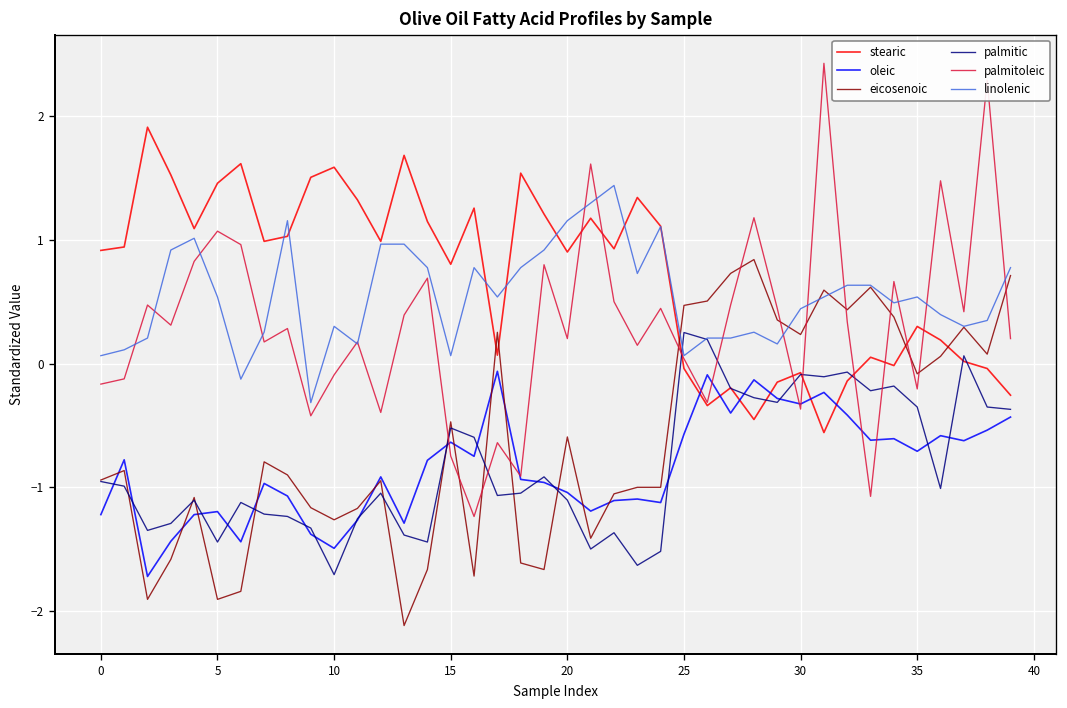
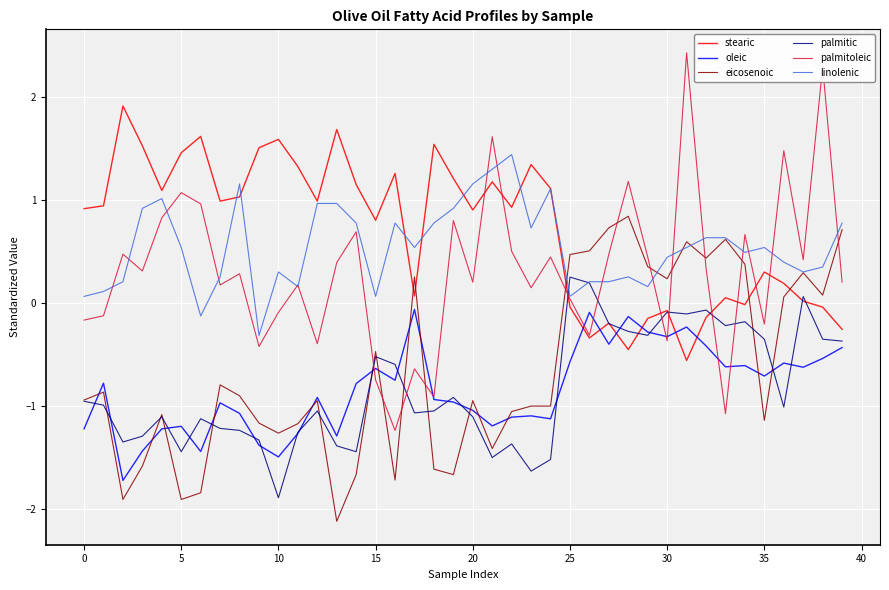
  {
    "stearic": {
      "0": 0.92,
      "5": 1.46,
      "10": 1.59,
      "15": 0.80,
      "20": 0.90,
      "25": -0.04,
      "35": 0.30
    },
    "oleic": {
      "0": -1.22,
      "5": -1.20,
      "10": -1.49,
      "15": -0.64,
      "20": -1.04,
      "25": -0.57,
      "30": -0.33,
      "35": -0.71
    },
    "eicosenoic": {
      "5": -1.91,
      "10": -1.26,
      "15": -0.47,
-     "20": -0.59,
+     "20": -0.95,
      "25": 0.47,
      "30": 0.24,
-     "35": -0.08
+     "35": -1.14
    },
    "palmitic": {
      "5": -1.44,
-     "10": -1.71,
+     "10": -1.89,
      "15": -0.52,
      "20": -1.10,
      "25": 0.25,
      "35": -0.35
    },
    "palmitoleic": {
      "0": -0.17,
      "5": 1.07,
      "10": -0.09,
      "15": -0.75,
      "20": 0.20,
      "30": -0.37,
      "35": -0.21
    },
    "linolenic": {
      "0": 0.06,
      "5": 0.54,
      "10": 0.30,
      "15": 0.06,
      "20": 1.16,
      "30": 0.44,
      "35": 0.54
    }
  }
